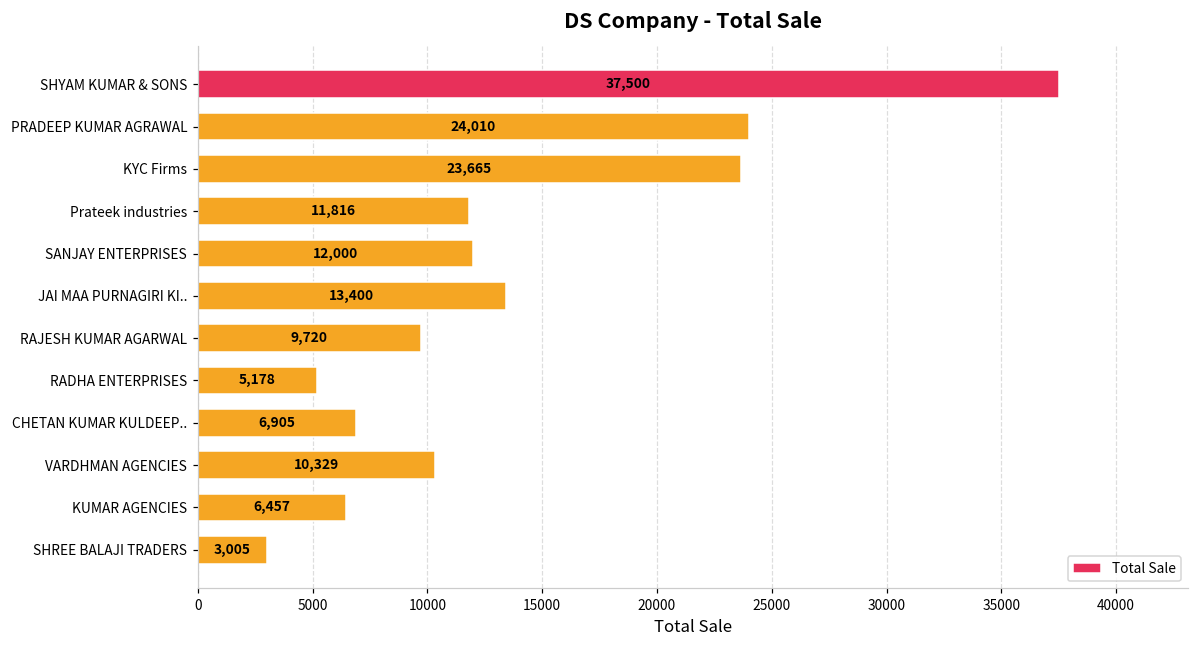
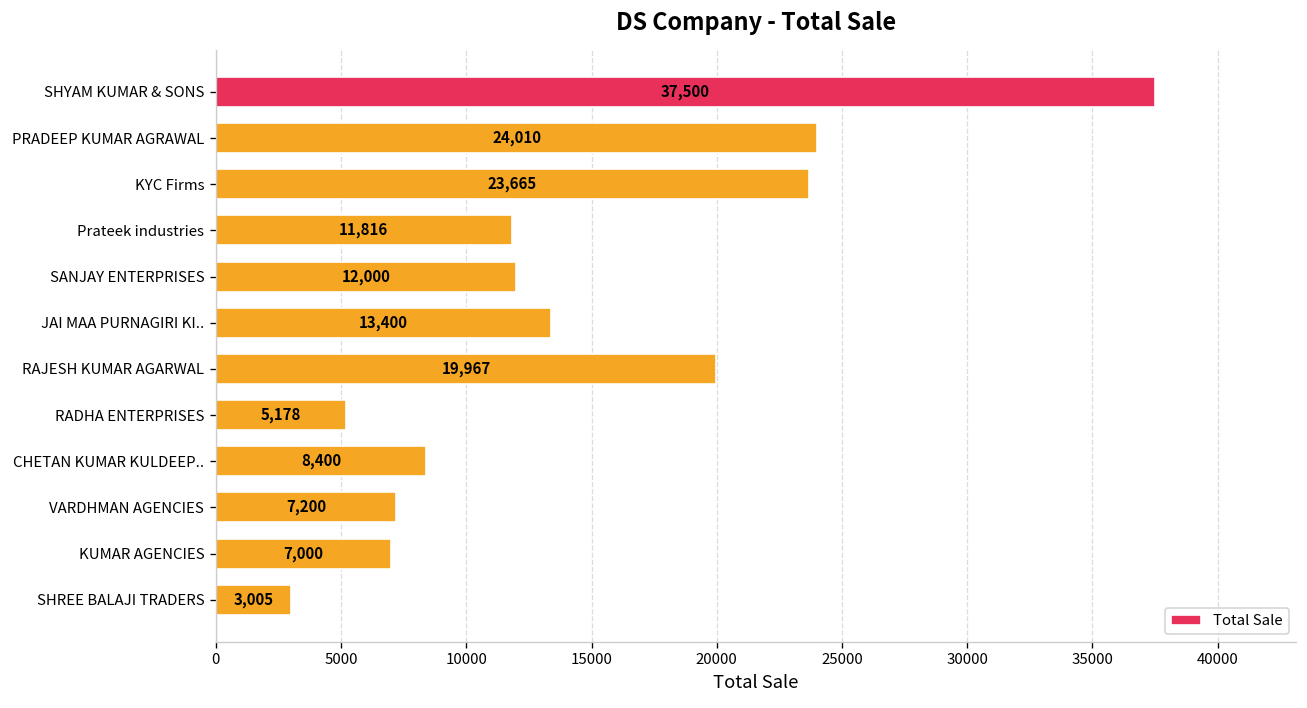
  {
    "SHYAM KUMAR & SONS": "37,500",
    "PRADEEP KUMAR AGRAWAL": "24,010",
    "KYC Firms": "23,665",
    "Prateek industries": "11,816",
    "SANJAY ENTERPRISES": "12,000",
    "JAI MAA PURNAGIRI KI..": "13,400",
-   "RAJESH KUMAR AGARWAL": "9,720",
+   "RAJESH KUMAR AGARWAL": "19,967",
    "RADHA ENTERPRISES": "5,178",
-   "CHETAN KUMAR KULDEEP..": "6,905",
-   "VARDHMAN AGENCIES": "10,329",
-   "KUMAR AGENCIES": "6,457",
+   "CHETAN KUMAR KULDEEP..": "8,400",
+   "VARDHMAN AGENCIES": "7,200",
+   "KUMAR AGENCIES": "7,000",
    "SHREE BALAJI TRADERS": "3,005"
  }
